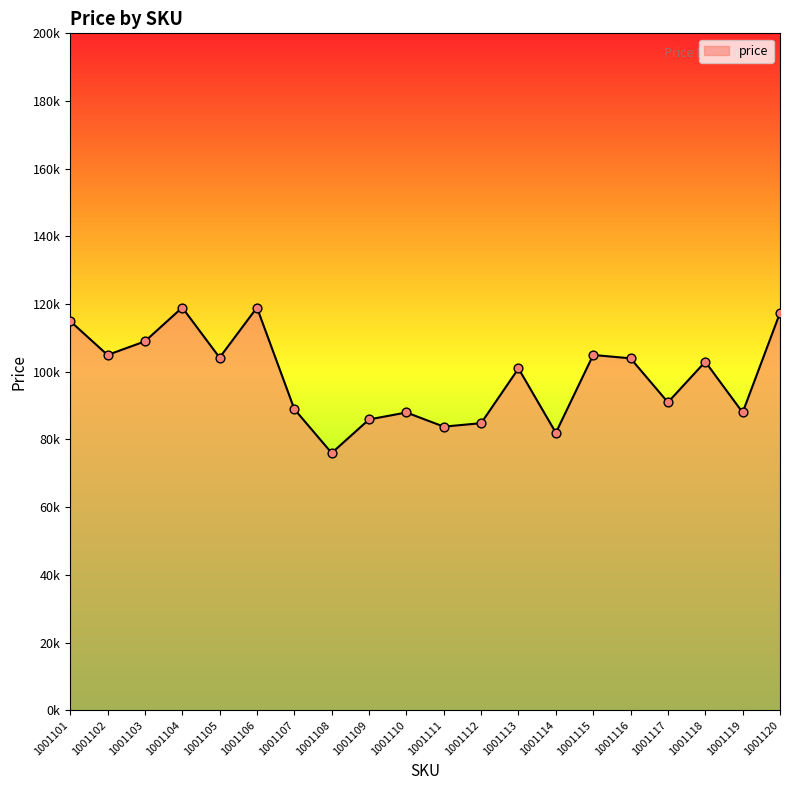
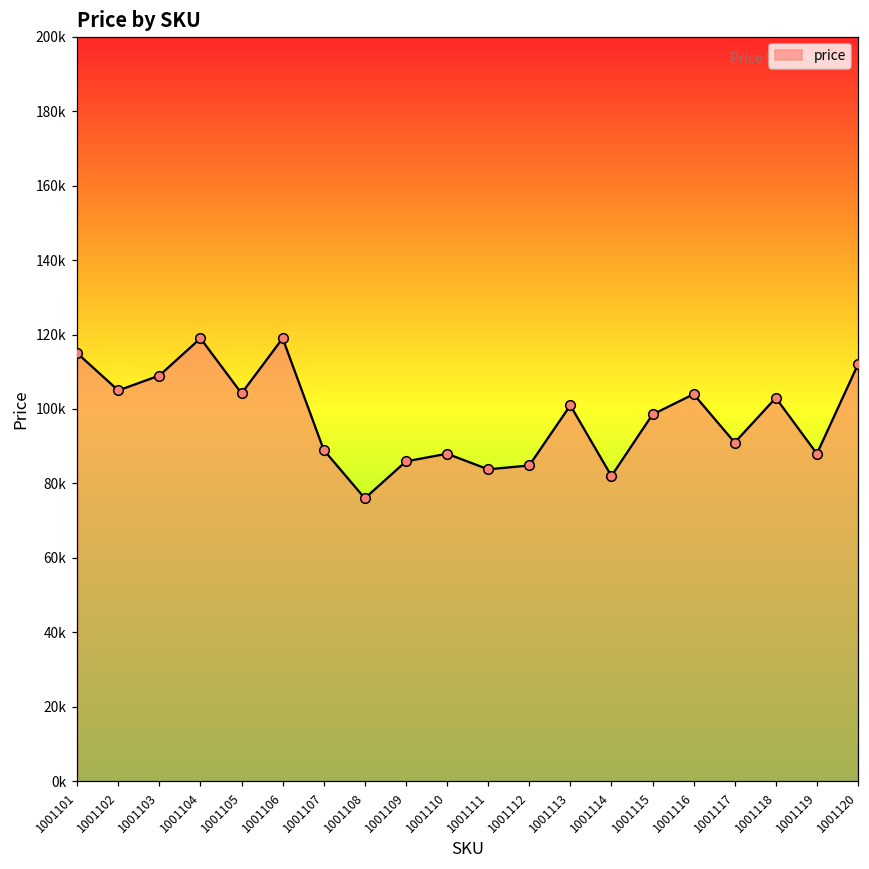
  {
    "1001101": 115000,
    "1001102": 105000,
    "1001103": 109000,
    "1001104": 119000,
    "1001105": 104000,
    "1001106": 119000,
    "1001107": 89000,
    "1001108": 76000,
    "1001109": 86000,
    "1001110": 88000,
    "1001111": 84000,
    "1001112": 85000,
    "1001113": 101000,
    "1001114": 82000,
-   "1001115": 105000,
+   "1001115": 99000,
    "1001116": 104000,
    "1001117": 91000,
    "1001118": 103000,
    "1001119": 88000,
-   "1001120": 117000
+   "1001120": 112000
  }
